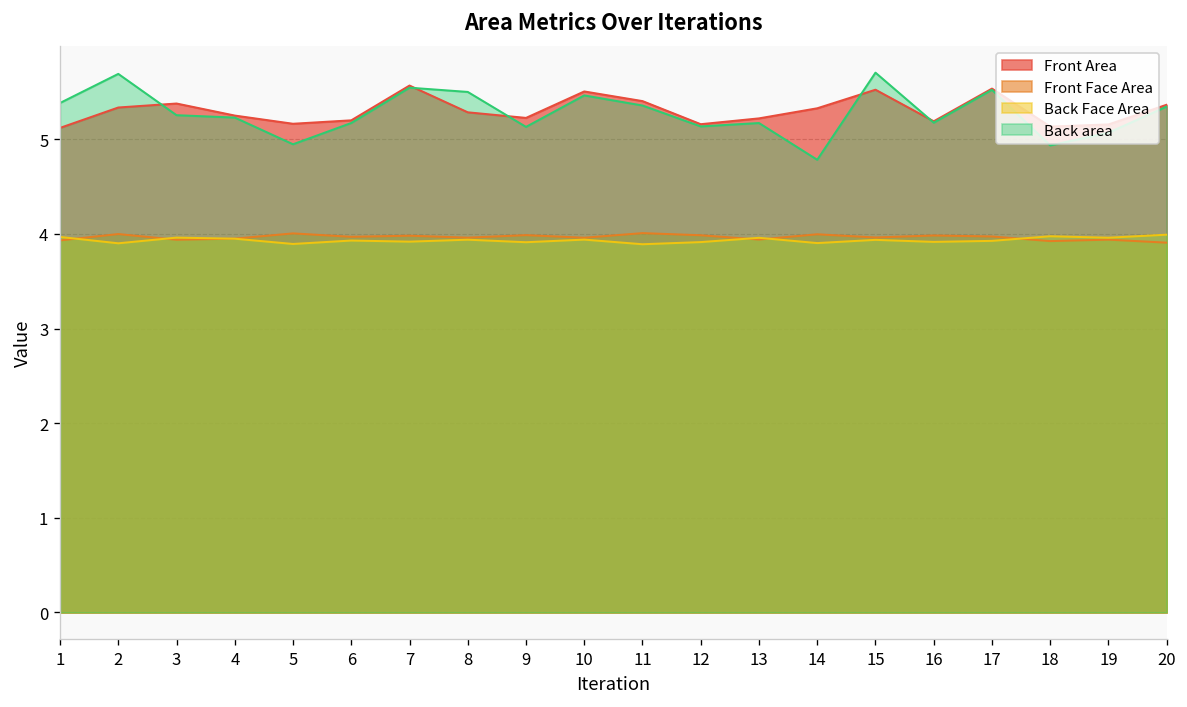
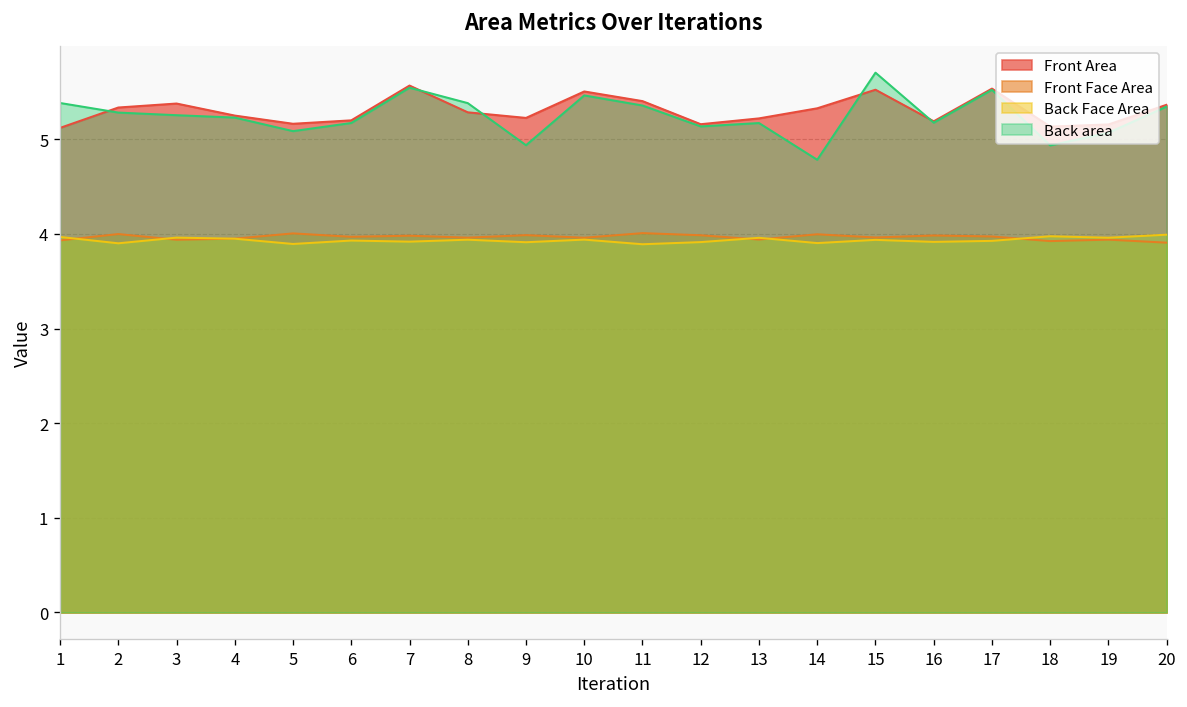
  {
    "Back Face Area": {
      "1": 4.0,
      "2": 3.9,
      "5": 3.9,
      "6": 3.9,
      "7": 3.9,
      "9": 3.9,
      "11": 3.9,
      "12": 3.9,
      "14": 3.9,
      "16": 3.9,
      "17": 3.9,
      "18": 4.0,
      "20": 4.0
    },
    "Back area": {
      "1": 5.4,
-     "2": 5.7,
+     "2": 5.3,
      "3": 5.3,
-     "5": 4.9,
-     "8": 5.5,
-     "9": 5.1,
+     "5": 5.1,
+     "8": 5.4,
+     "9": 4.9,
      "10": 5.5,
      "11": 5.4,
      "13": 5.2,
      "14": 4.8,
      "15": 5.7
    }
  }
